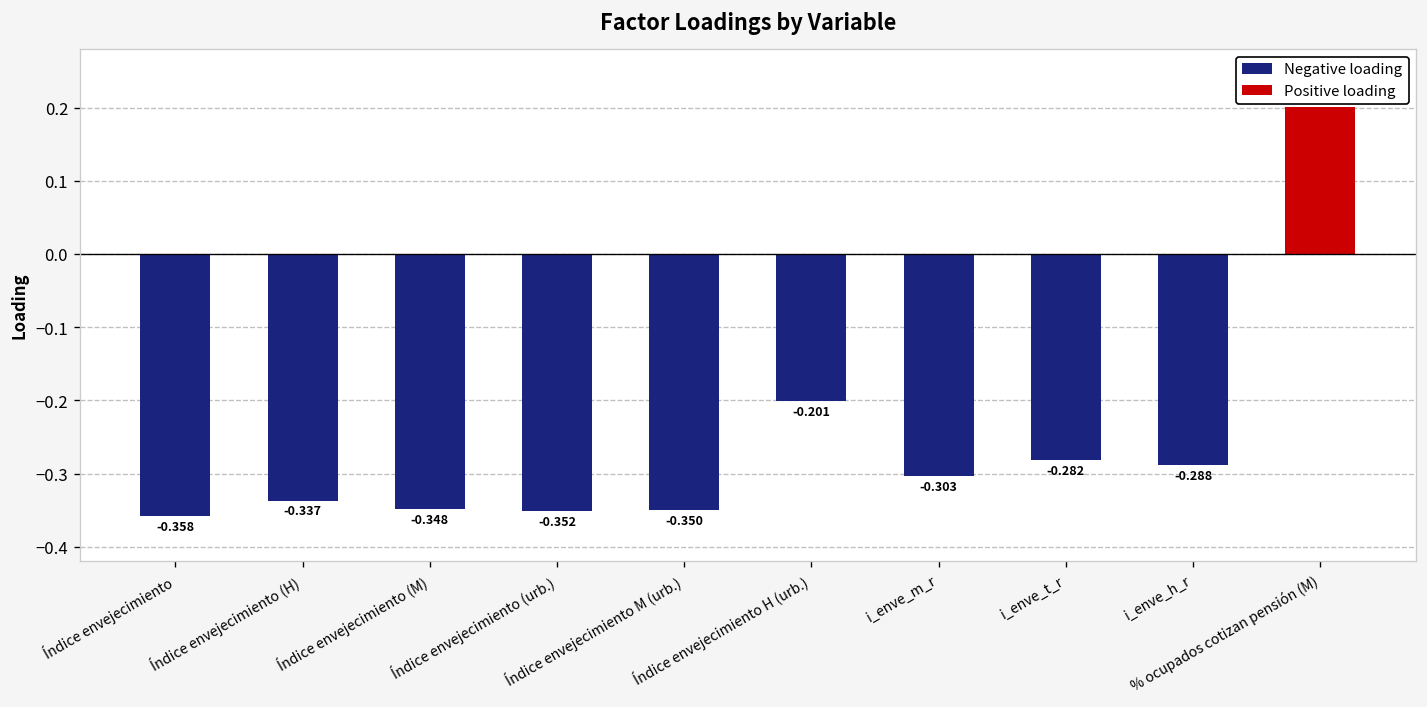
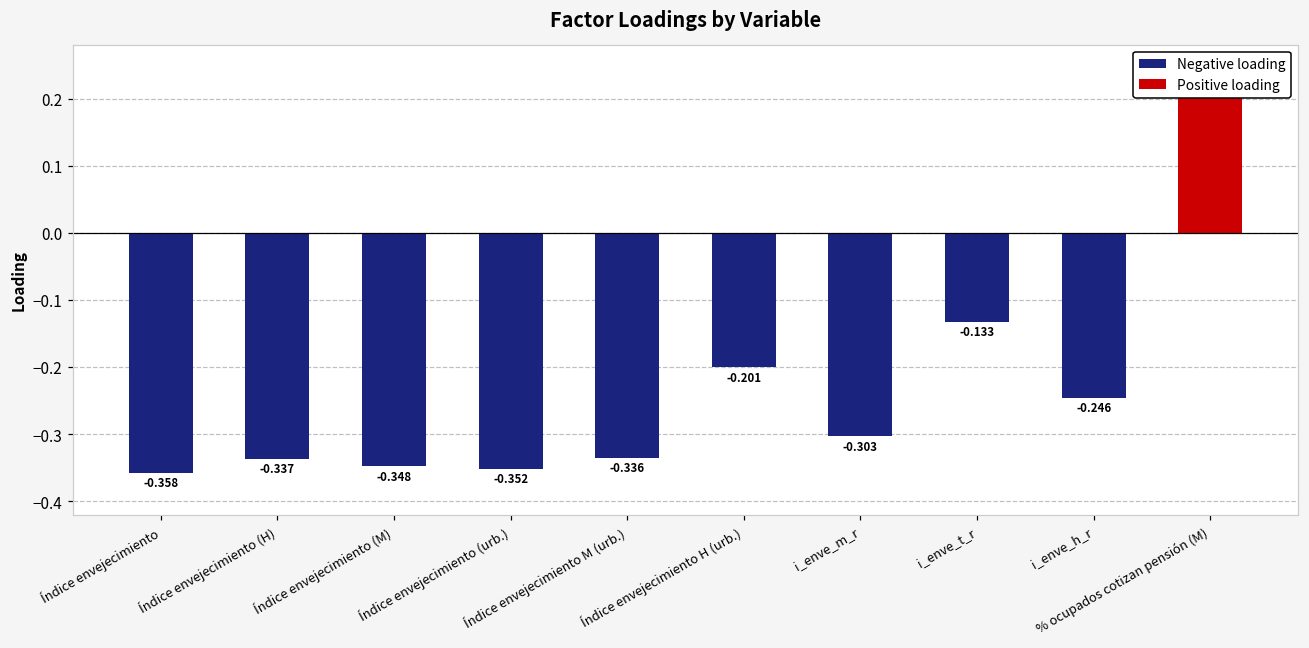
  {
    "Índice envejecimiento": -0.358,
    "Índice envejecimiento (H)": -0.337,
    "Índice envejecimiento (M)": -0.348,
    "Índice envejecimiento (urb.)": -0.352,
-   "Índice envejecimiento M (urb.)": -0.350,
+   "Índice envejecimiento M (urb.)": -0.336,
    "Índice envejecimiento H (urb.)": -0.201,
    "i_enve_m_r": -0.303,
-   "i_enve_t_r": -0.282,
-   "i_enve_h_r": -0.288
+   "i_enve_t_r": -0.133,
+   "i_enve_h_r": -0.246
  }
